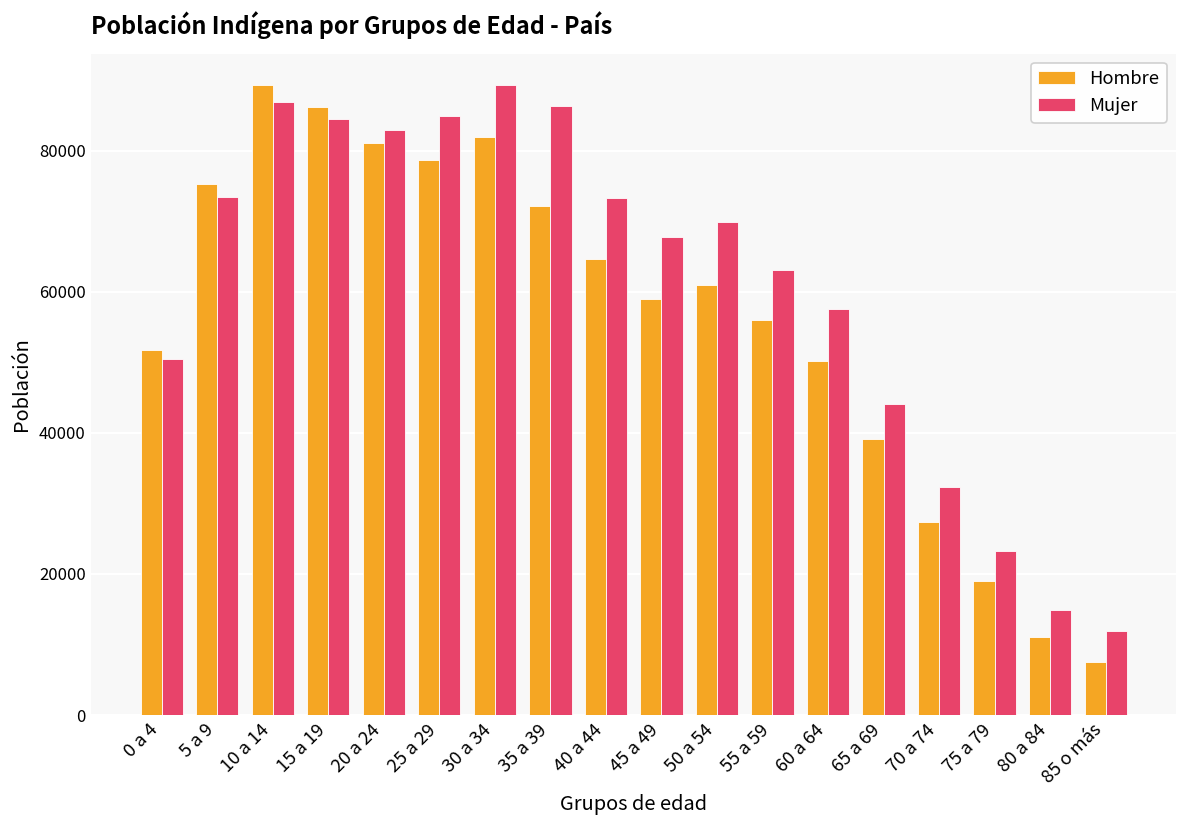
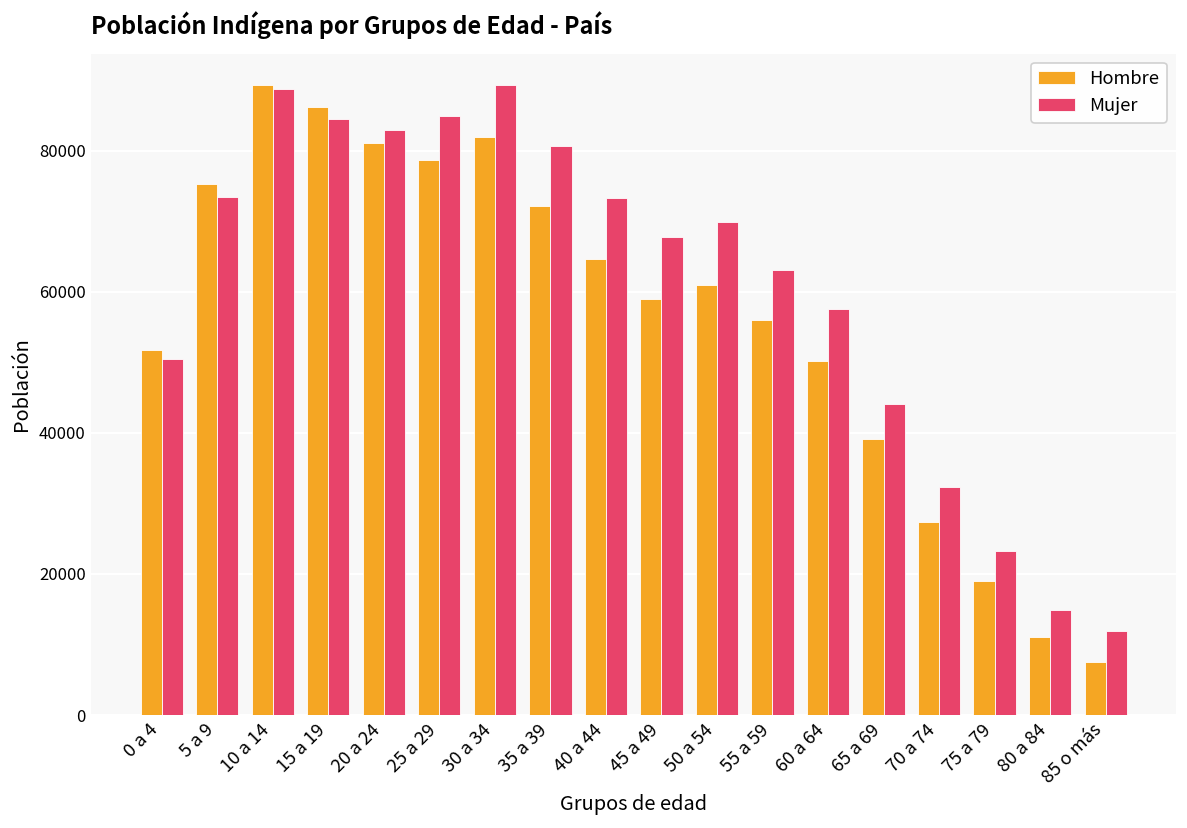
  {
    "Hombre": {
      "0 a 4": 52000,
      "5 a 9": 75000,
      "10 a 14": 89000,
      "15 a 19": 86000,
      "20 a 24": 81000,
      "25 a 29": 79000,
      "30 a 34": 82000,
      "35 a 39": 72000,
      "40 a 44": 65000,
      "45 a 49": 59000,
      "50 a 54": 61000,
      "55 a 59": 56000,
      "60 a 64": 50000,
      "65 a 69": 39000,
      "70 a 74": 27000,
      "75 a 79": 19000,
      "80 a 84": 11000,
      "85 o más": 7000
    },
    "Mujer": {
      "0 a 4": 50000,
      "5 a 9": 73000,
-     "10 a 14": 87000,
+     "10 a 14": 89000,
      "15 a 19": 84000,
      "20 a 24": 83000,
      "25 a 29": 85000,
      "30 a 34": 89000,
-     "35 a 39": 86000,
+     "35 a 39": 81000,
      "40 a 44": 73000,
      "45 a 49": 68000,
      "50 a 54": 70000,
      "55 a 59": 63000,
      "60 a 64": 58000,
      "65 a 69": 44000,
      "70 a 74": 32000,
      "75 a 79": 23000,
      "80 a 84": 15000,
      "85 o más": 12000
    }
  }
